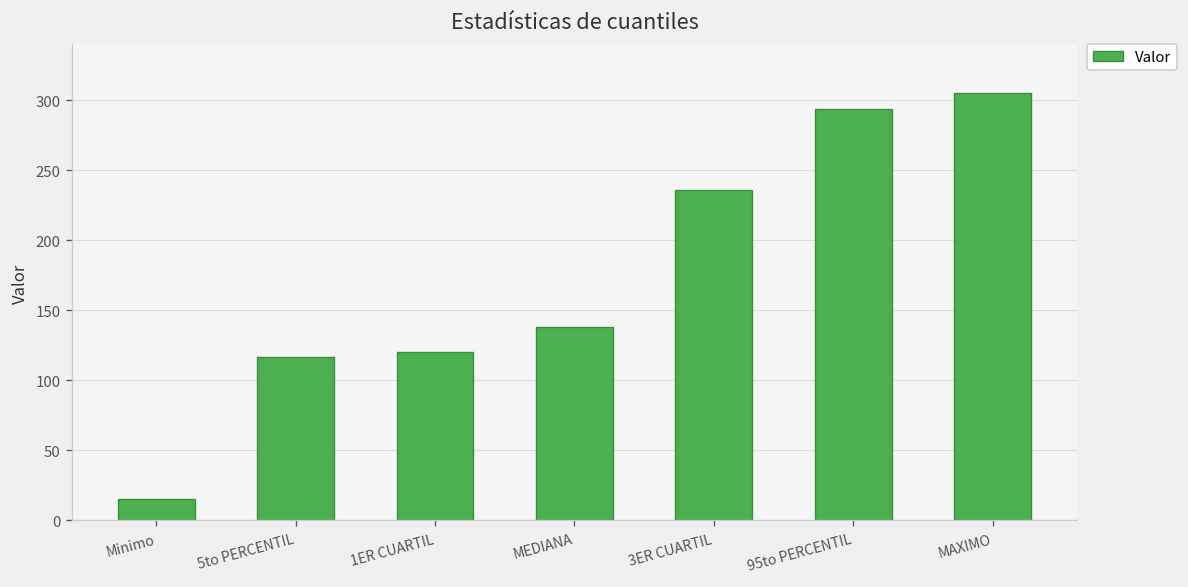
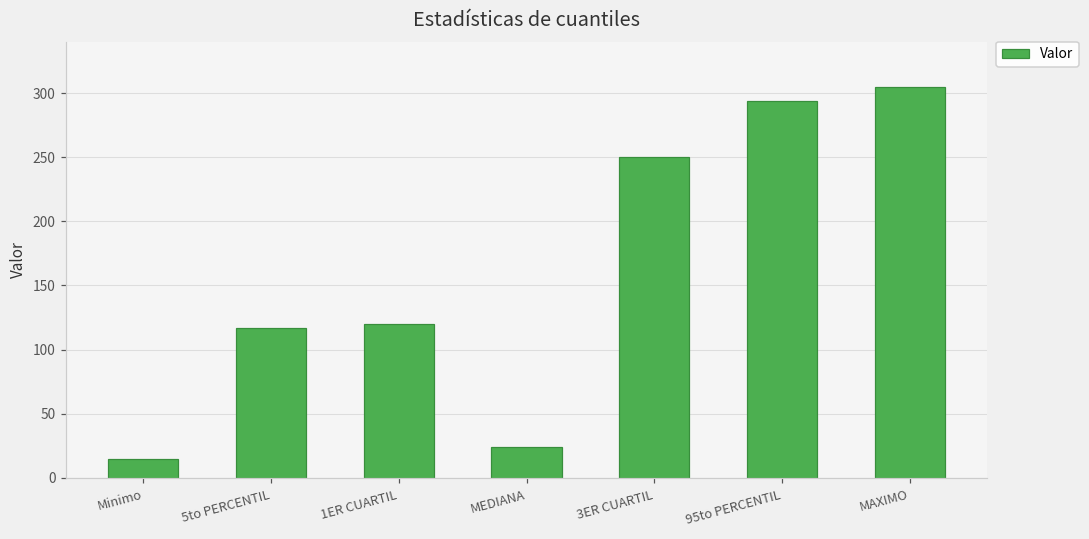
  {
    "Minimo": 15,
    "5to PERCENTIL": 117,
    "1ER CUARTIL": 120,
-   "MEDIANA": 138,
-   "3ER CUARTIL": 236,
+   "MEDIANA": 24,
+   "3ER CUARTIL": 250,
    "95to PERCENTIL": 294,
    "MAXIMO": 305
  }
